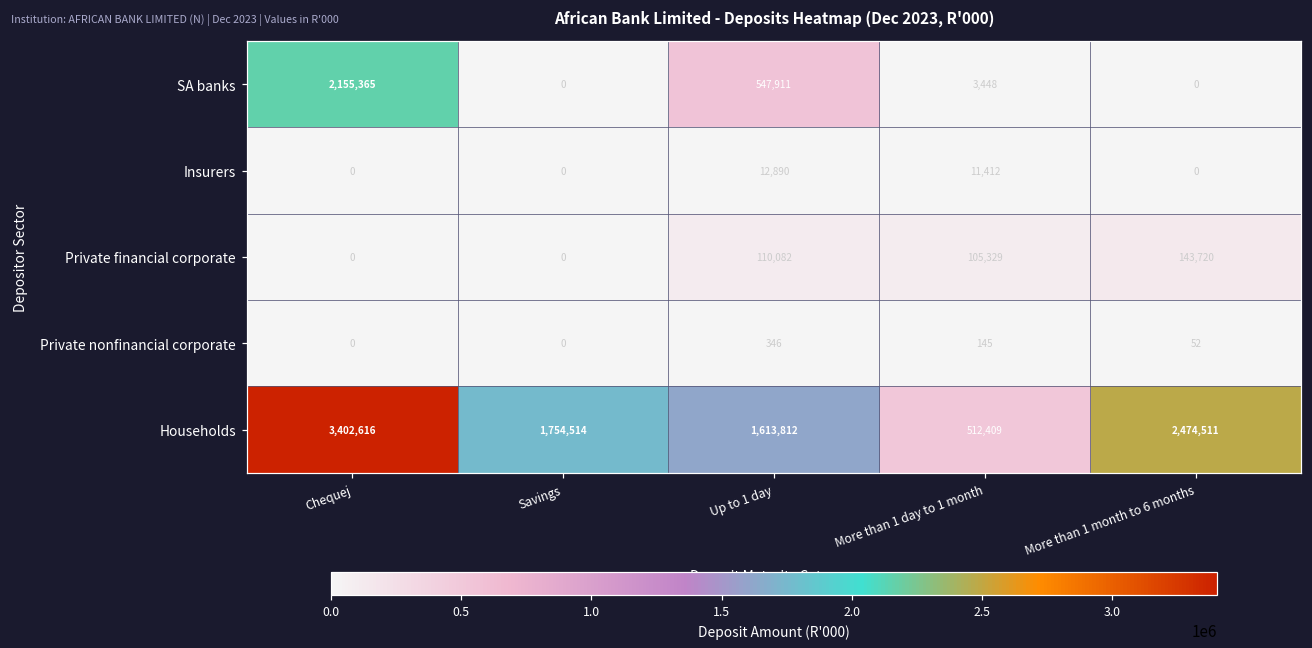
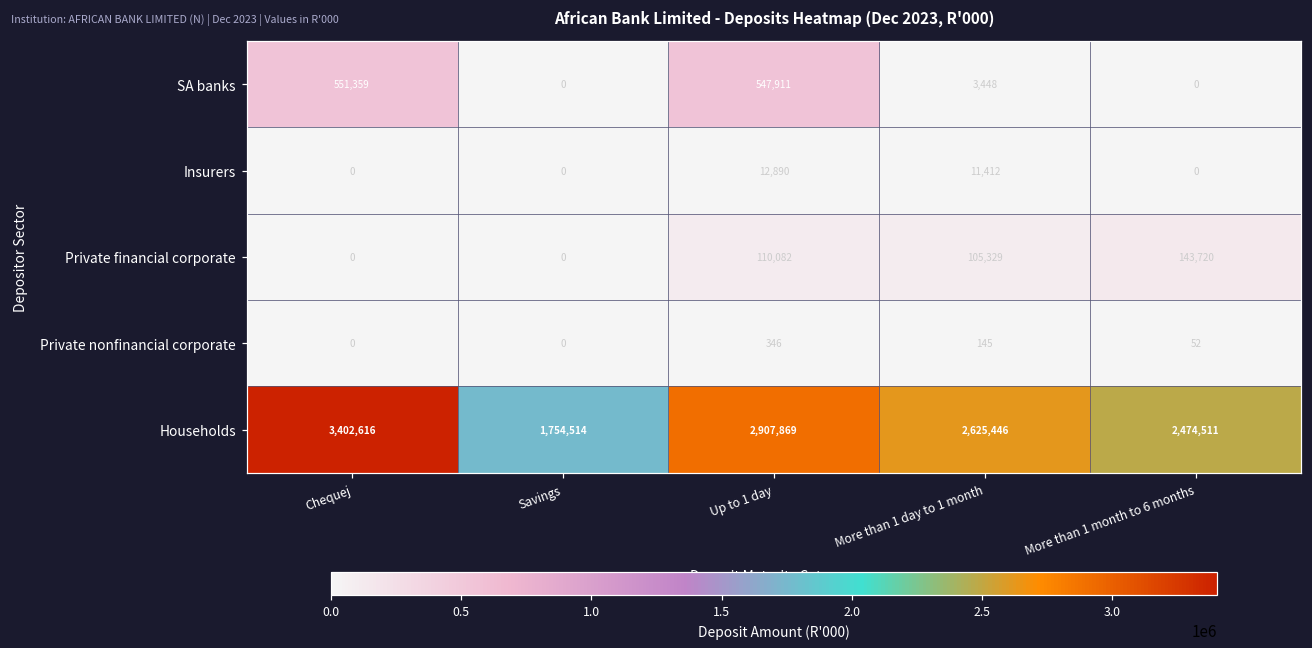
  {
    "SA banks": {
-     "Chequej": "2,155,365",
+     "Chequej": "551,359",
      "Up to 1 day": "547,911"
    },
    "Households": {
      "Chequej": "3,402,616",
      "Savings": "1,754,514",
-     "Up to 1 day": "1,613,812",
-     "More than 1 day to 1 month": "512,409",
+     "Up to 1 day": "2,907,869",
+     "More than 1 day to 1 month": "2,625,446",
      "More than 1 month to 6 months": "2,474,511"
    }
  }
